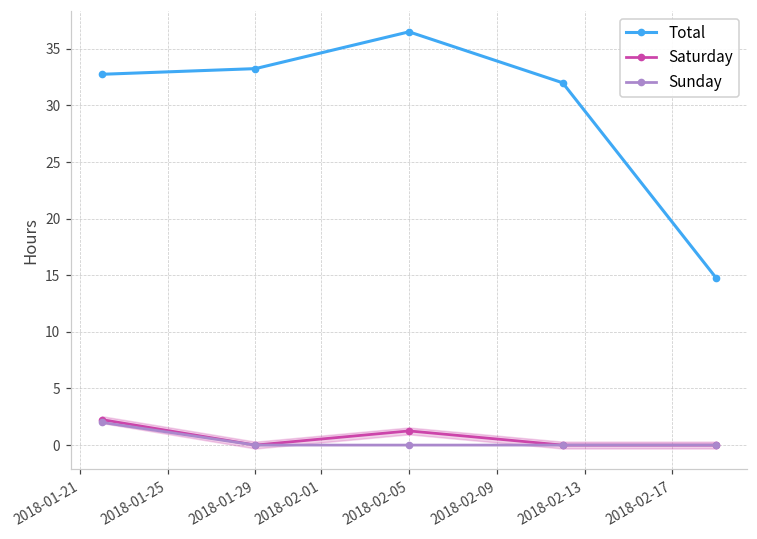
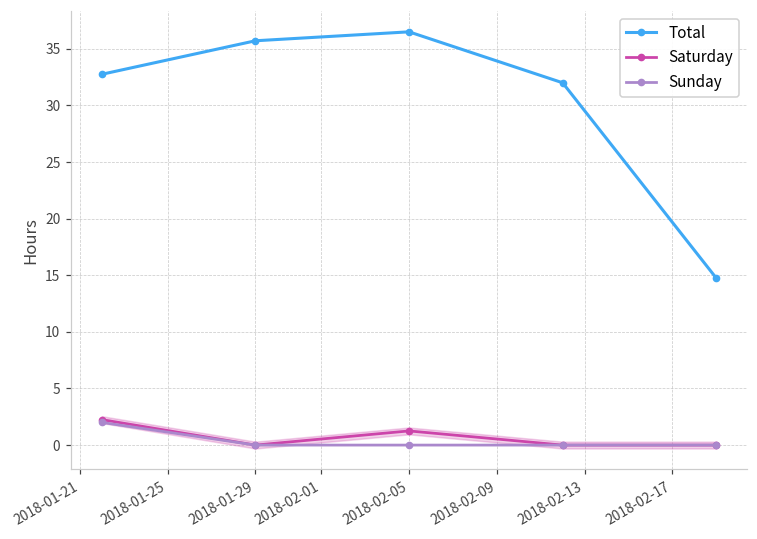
  {
    "Total": {
-     "2018-01-29": 33.3,
+     "2018-01-29": 35.7,
      "2018-02-05": 36.5
    },
    "Sunday": {
      "2018-02-05": 0.0
    }
  }
